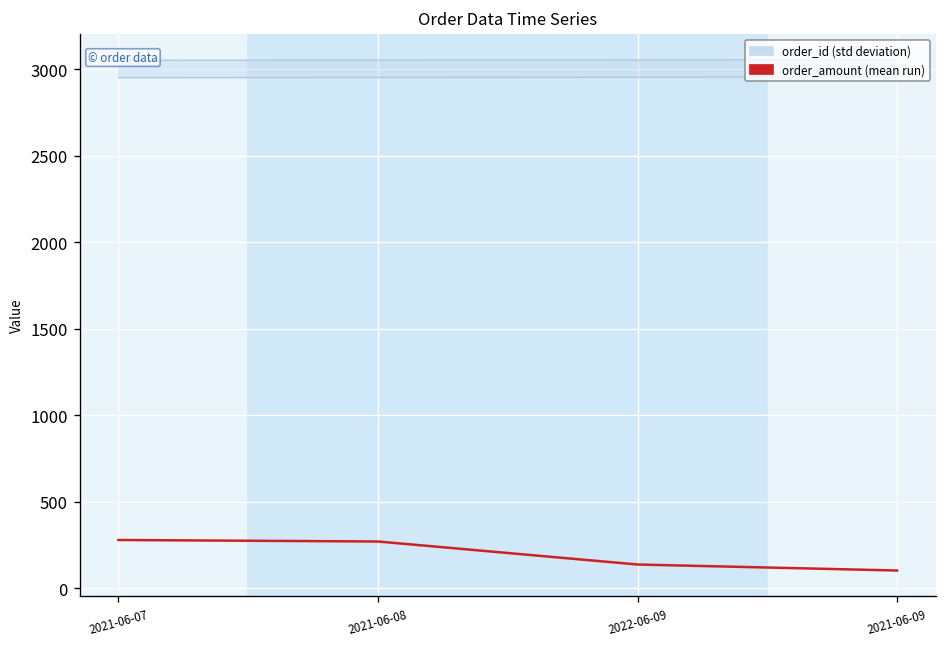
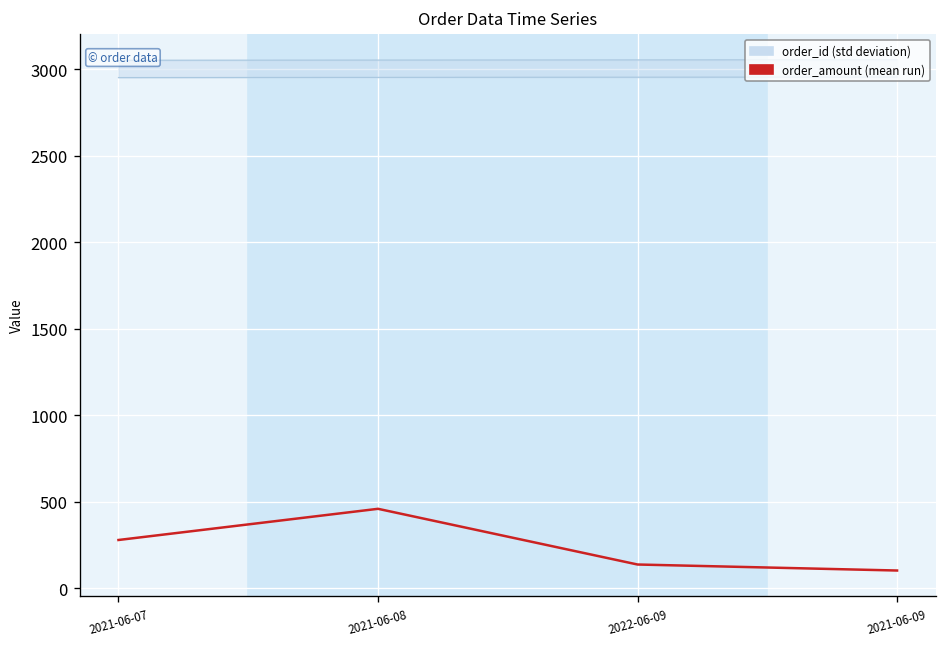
  {
    "order_amount (mean run)": {
      "2021-06-07": 280,
-     "2021-06-08": 270,
+     "2021-06-08": 460,
      "2022-06-09": 140,
      "2021-06-09": 100
    }
  }
